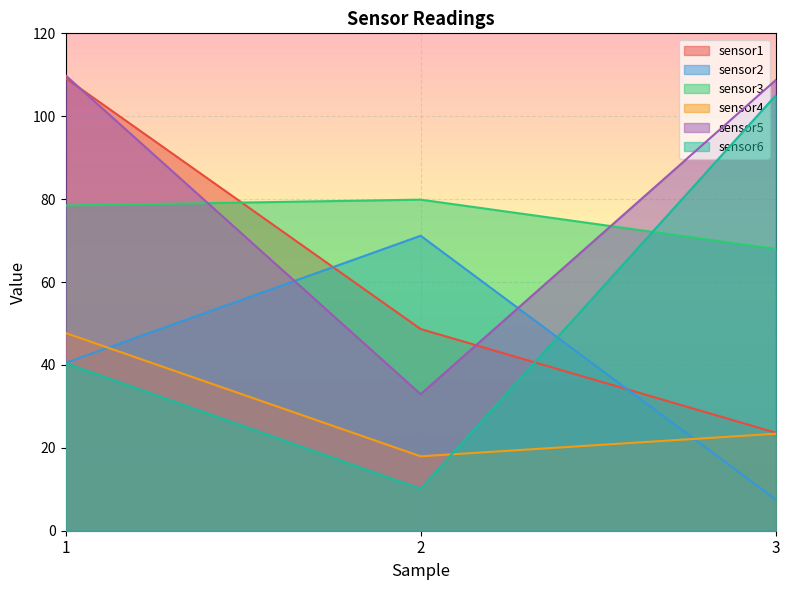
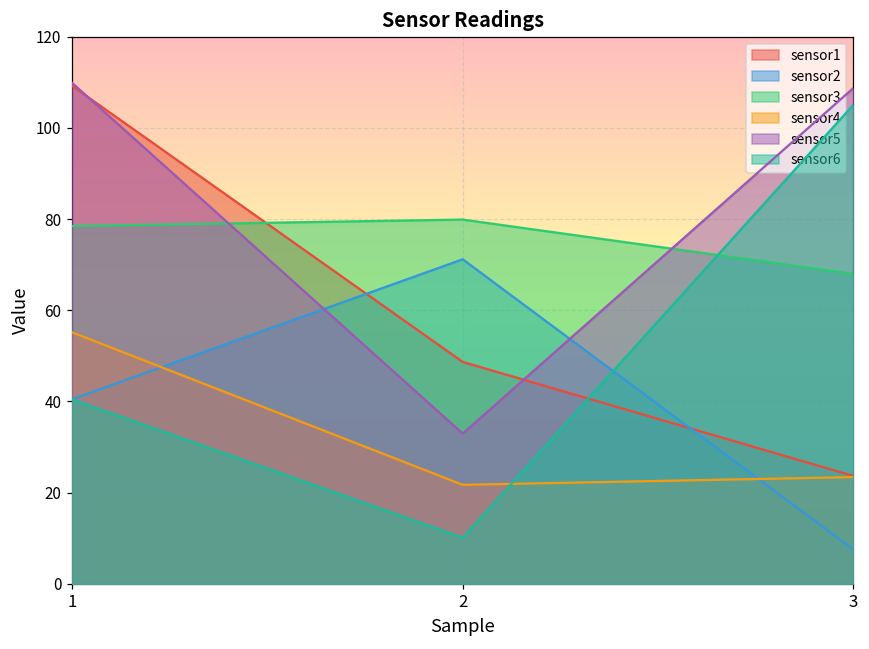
  {
    "sensor1": {
      "1": 109,
      "2": 49
    },
    "sensor4": {
-     "1": 48,
-     "2": 18
+     "1": 55,
+     "2": 22
    },
    "sensor5": {
      "1": 110,
      "2": 33,
      "3": 109
    }
  }
